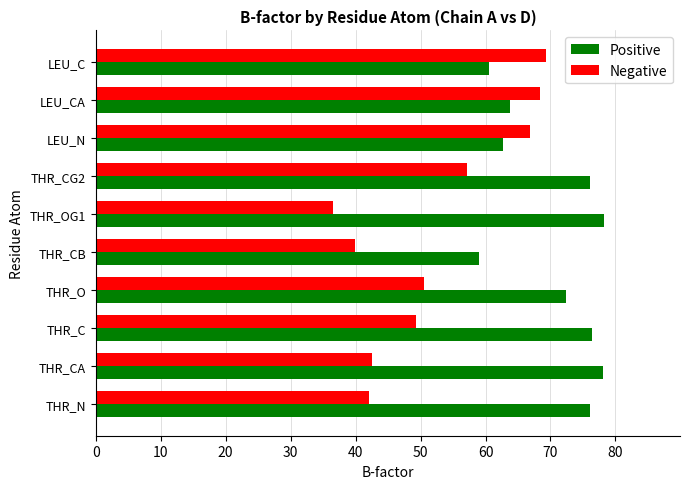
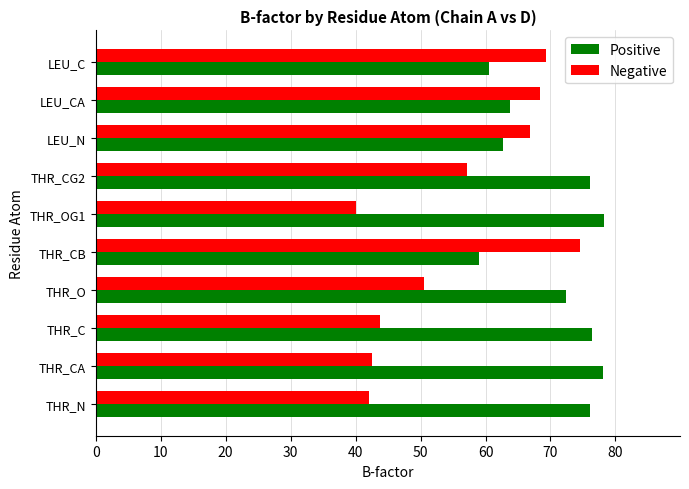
  {
    "Positive": {
      "LEU_C": 61,
      "LEU_CA": 64,
      "LEU_N": 63,
      "THR_CG2": 76,
      "THR_OG1": 78,
      "THR_CB": 59,
      "THR_O": 72,
      "THR_C": 76,
      "THR_CA": 78,
      "THR_N": 76
    },
    "Negative": {
      "LEU_C": 69,
      "LEU_CA": 68,
      "LEU_N": 67,
      "THR_CG2": 57,
-     "THR_OG1": 37,
-     "THR_CB": 40,
+     "THR_OG1": 40,
+     "THR_CB": 74,
      "THR_O": 50,
-     "THR_C": 49,
+     "THR_C": 44,
      "THR_CA": 43,
      "THR_N": 42
    }
  }
